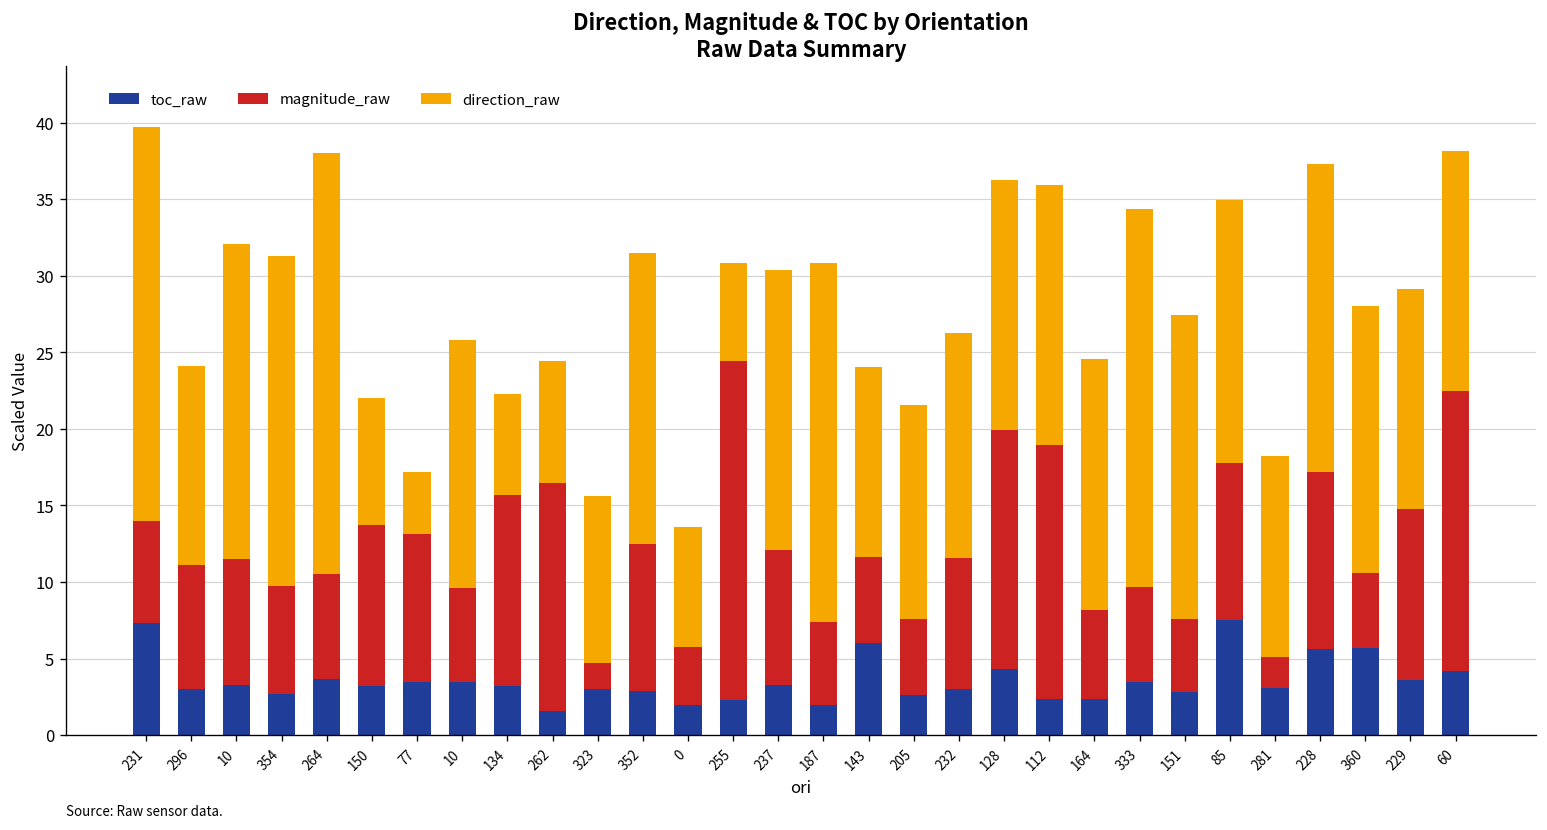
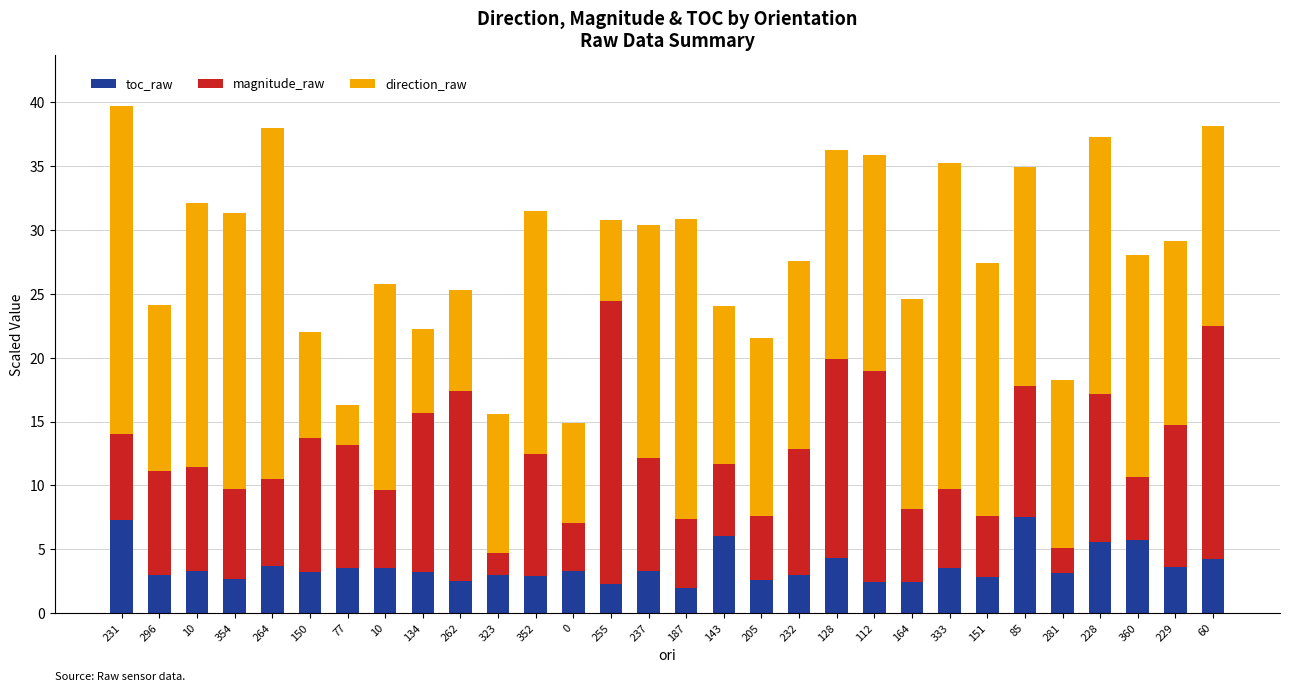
  {
    "toc_raw": {
      "231": 7.3,
      "296": 3.0,
      "354": 2.7,
      "264": 3.7,
      "150": 3.2,
      "77": 3.5,
      "134": 3.2,
-     "262": 1.6,
+     "262": 2.5,
      "323": 3.0,
      "352": 2.9,
-     "0": 2.0,
+     "0": 3.3,
      "255": 2.3,
      "237": 3.3,
      "187": 2.0,
      "143": 6.0,
      "205": 2.6,
      "232": 3.0,
      "128": 4.3,
      "112": 2.4,
      "164": 2.4,
      "333": 3.5,
      "151": 2.8,
      "85": 7.5,
      "281": 3.1,
      "228": 5.6,
      "360": 5.7,
      "229": 3.6,
      "60": 4.2
    },
    "magnitude_raw": {
      "231": 6.7,
      "296": 8.1,
      "354": 7.1,
      "264": 6.8,
      "150": 10.5,
      "77": 9.6,
      "134": 12.5,
      "262": 14.9,
      "323": 1.7,
      "352": 9.6,
      "0": 3.8,
      "255": 22.1,
      "237": 8.8,
      "187": 5.4,
      "143": 5.7,
      "205": 5.0,
-     "232": 8.6,
+     "232": 9.9,
      "128": 15.6,
      "112": 16.5,
      "164": 5.8,
      "333": 6.2,
      "151": 4.8,
      "85": 10.3,
      "281": 2.0,
      "228": 11.6,
      "360": 4.9,
      "229": 11.2,
      "60": 18.3
    },
    "direction_raw": {
      "231": 25.7,
      "296": 13.0,
      "354": 21.6,
      "264": 27.5,
      "150": 8.3,
-     "77": 4.1,
+     "77": 3.2,
      "134": 6.5,
      "262": 7.9,
      "323": 10.9,
      "352": 19.0,
      "0": 7.8,
      "255": 6.4,
      "237": 18.2,
      "187": 23.5,
      "143": 12.4,
      "205": 13.9,
      "232": 14.7,
      "128": 16.4,
      "112": 17.0,
      "164": 16.4,
-     "333": 24.7,
+     "333": 25.5,
      "151": 19.9,
      "85": 17.1,
      "281": 13.1,
      "228": 20.1,
      "360": 17.4,
      "229": 14.4,
      "60": 15.7
    }
  }
